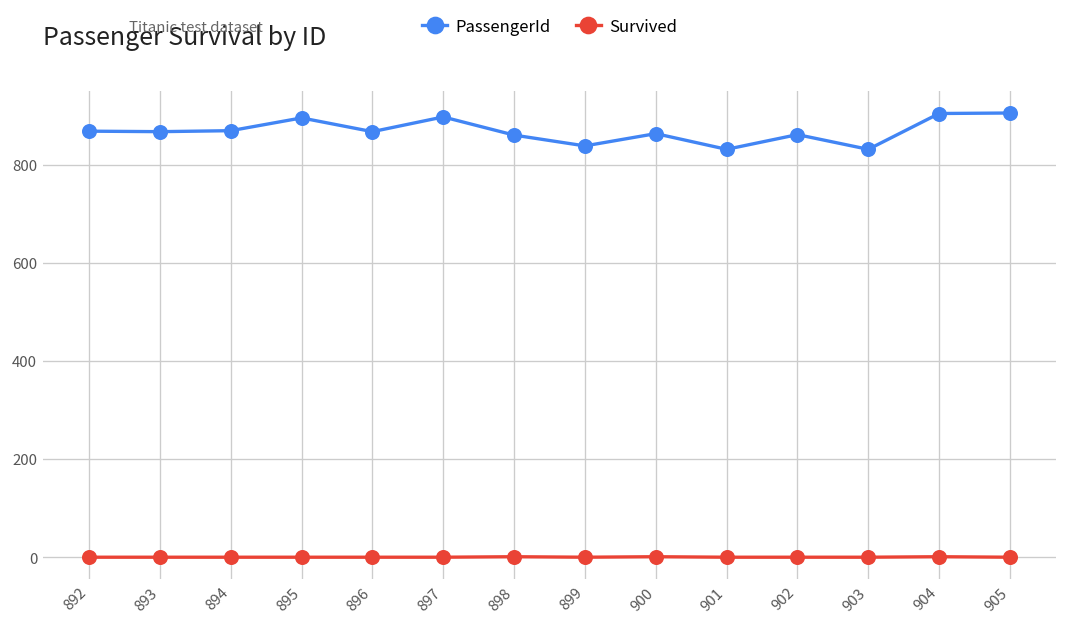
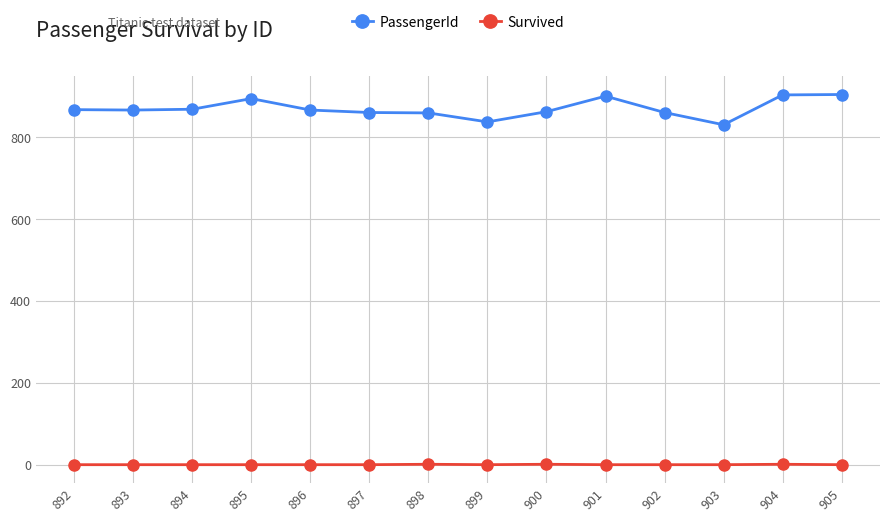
  {
    "PassengerId": {
      "892": 870,
      "893": 870,
      "894": 870,
      "895": 900,
      "896": 870,
-     "897": 900,
+     "897": 860,
      "898": 860,
      "899": 840,
      "900": 860,
-     "901": 830,
+     "901": 900,
      "902": 860,
      "903": 830,
      "904": 900,
      "905": 910
    },
    "Survived": {
      "892": 0,
      "893": 0,
      "894": 0,
      "895": 0,
      "896": 0,
      "897": 0,
      "898": 0,
      "899": 0,
      "900": 0,
      "901": 0,
      "902": 0,
      "903": 0,
      "904": 0,
      "905": 0
    }
  }
